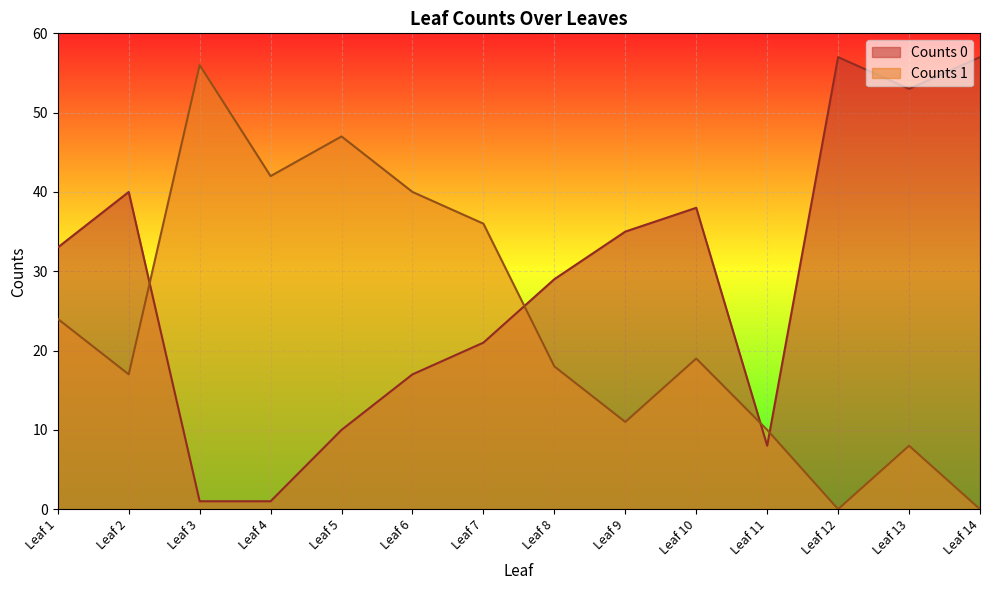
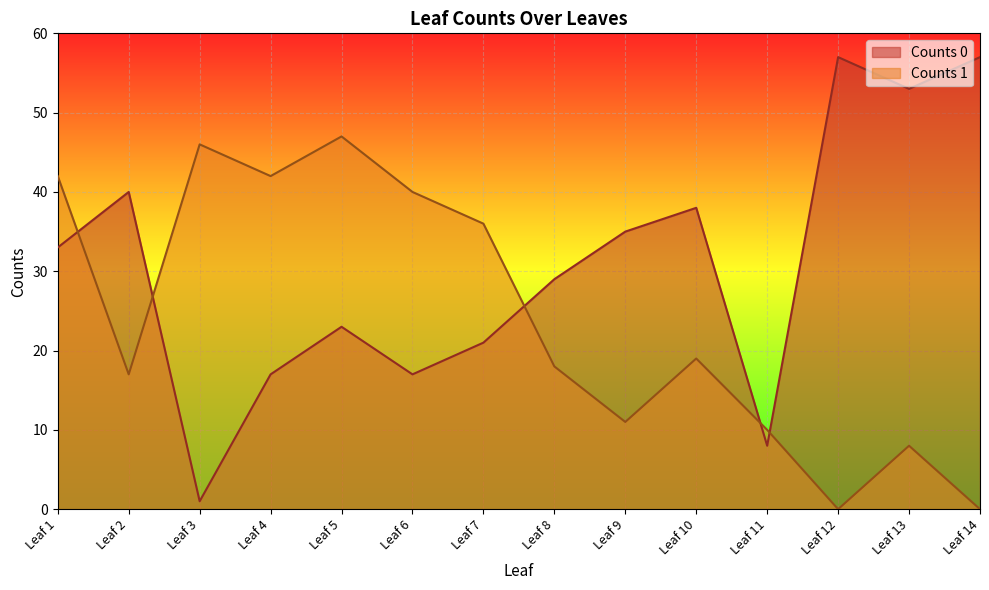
  {
    "Counts 0": {
      "Leaf 1": 33,
      "Leaf 2": 40,
      "Leaf 3": 1,
-     "Leaf 4": 1,
-     "Leaf 5": 10,
+     "Leaf 4": 17,
+     "Leaf 5": 23,
      "Leaf 6": 17,
      "Leaf 7": 21,
      "Leaf 8": 29,
      "Leaf 9": 35,
      "Leaf 10": 38,
      "Leaf 11": 8,
      "Leaf 12": 57,
      "Leaf 13": 53,
      "Leaf 14": 57
    },
    "Counts 1": {
-     "Leaf 1": 24,
+     "Leaf 1": 42,
      "Leaf 2": 17,
-     "Leaf 3": 56,
+     "Leaf 3": 46,
      "Leaf 4": 42,
      "Leaf 5": 47,
      "Leaf 6": 40,
      "Leaf 7": 36,
      "Leaf 8": 18,
      "Leaf 9": 11,
      "Leaf 10": 19,
      "Leaf 11": 10,
      "Leaf 12": 0,
      "Leaf 13": 8,
      "Leaf 14": 0
    }
  }
